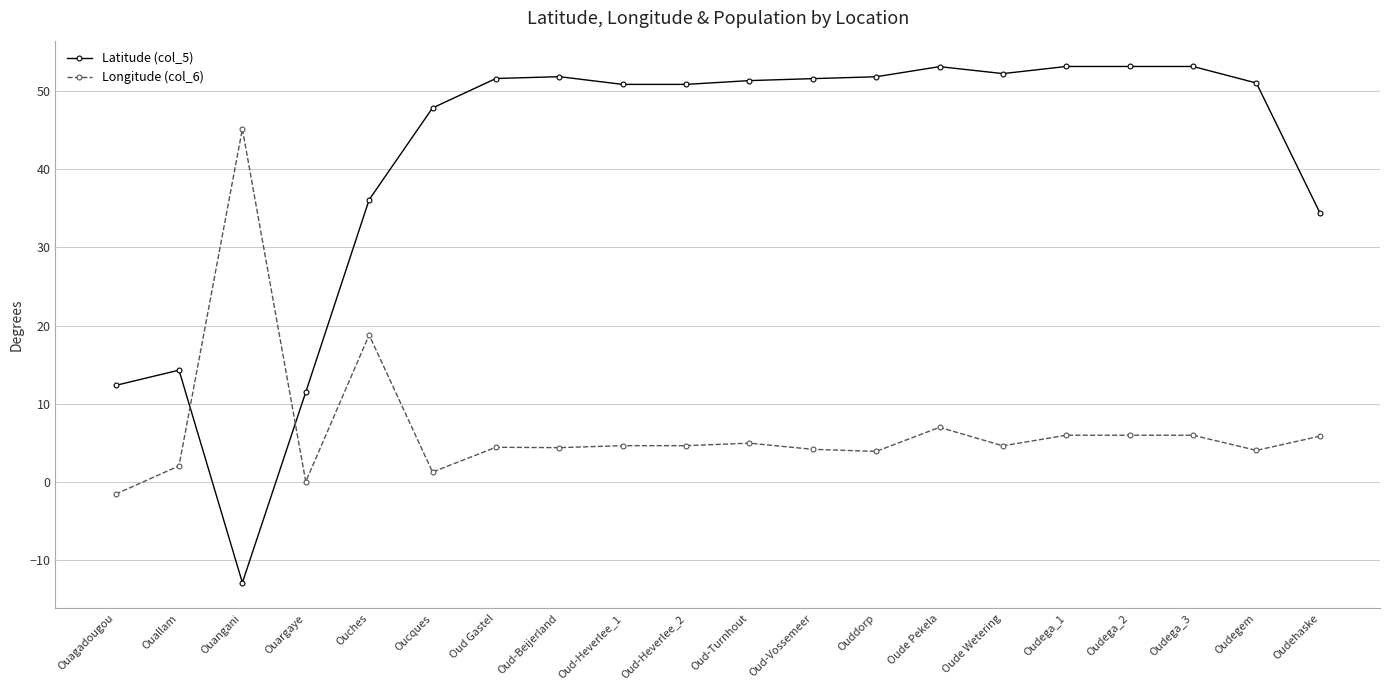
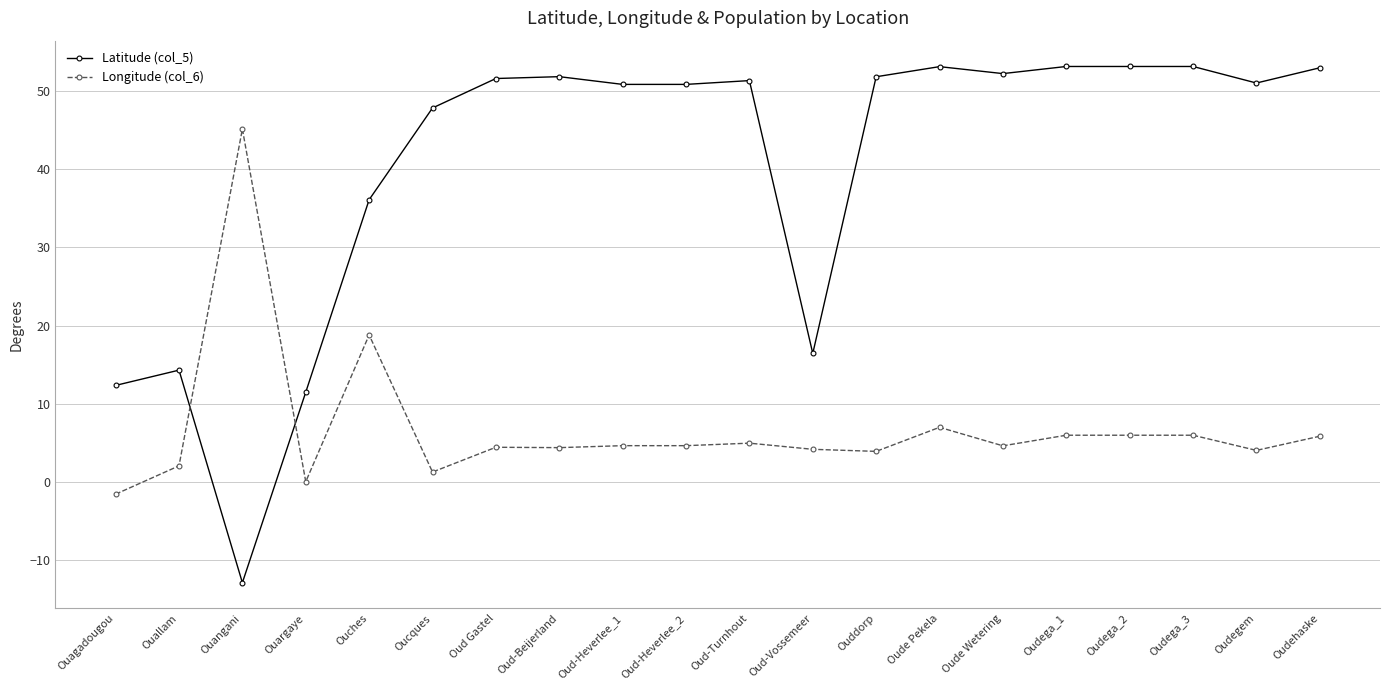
  {
    "Latitude (col_5)": {
      "Ouagadougou": 12,
      "Ouallam": 14,
      "Ouangani": -13,
      "Ouargaye": 12,
      "Ouches": 36,
      "Oucques": 48,
      "Oud Gastel": 52,
      "Oud-Beijerland": 52,
      "Oud-Heverlee_1": 51,
      "Oud-Heverlee_2": 51,
      "Oud-Turnhout": 51,
-     "Oud-Vossemeer": 52,
+     "Oud-Vossemeer": 16,
      "Ouddorp": 52,
      "Oude Pekela": 53,
      "Oude Wetering": 52,
      "Oudega_1": 53,
      "Oudega_2": 53,
      "Oudega_3": 53,
      "Oudegem": 51,
-     "Oudehaske": 34
+     "Oudehaske": 53
    },
    "Longitude (col_6)": {
      "Ouagadougou": -2,
      "Ouallam": 2,
      "Ouangani": 45,
      "Ouargaye": 0,
      "Ouches": 19,
      "Oucques": 1,
      "Oud Gastel": 4,
      "Oud-Beijerland": 4,
      "Oud-Heverlee_1": 5,
      "Oud-Heverlee_2": 5,
      "Oud-Turnhout": 5,
      "Oud-Vossemeer": 4,
      "Ouddorp": 4,
      "Oude Pekela": 7,
      "Oude Wetering": 5,
      "Oudega_1": 6,
      "Oudega_2": 6,
      "Oudega_3": 6,
      "Oudegem": 4,
      "Oudehaske": 6
    }
  }
